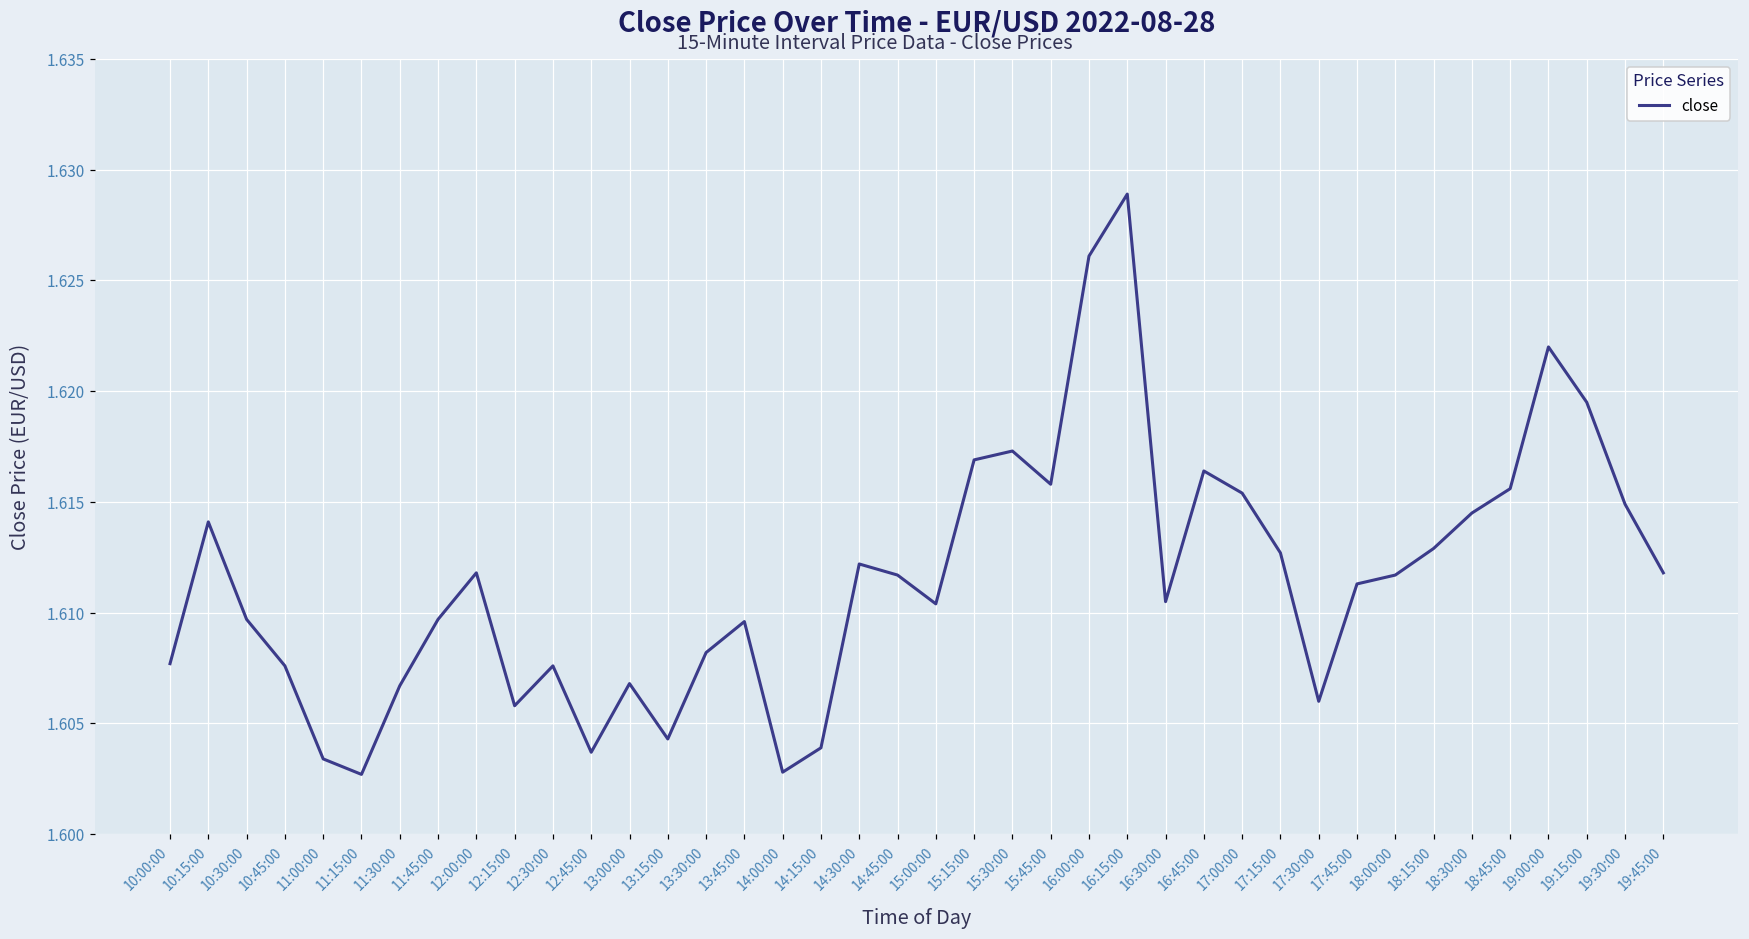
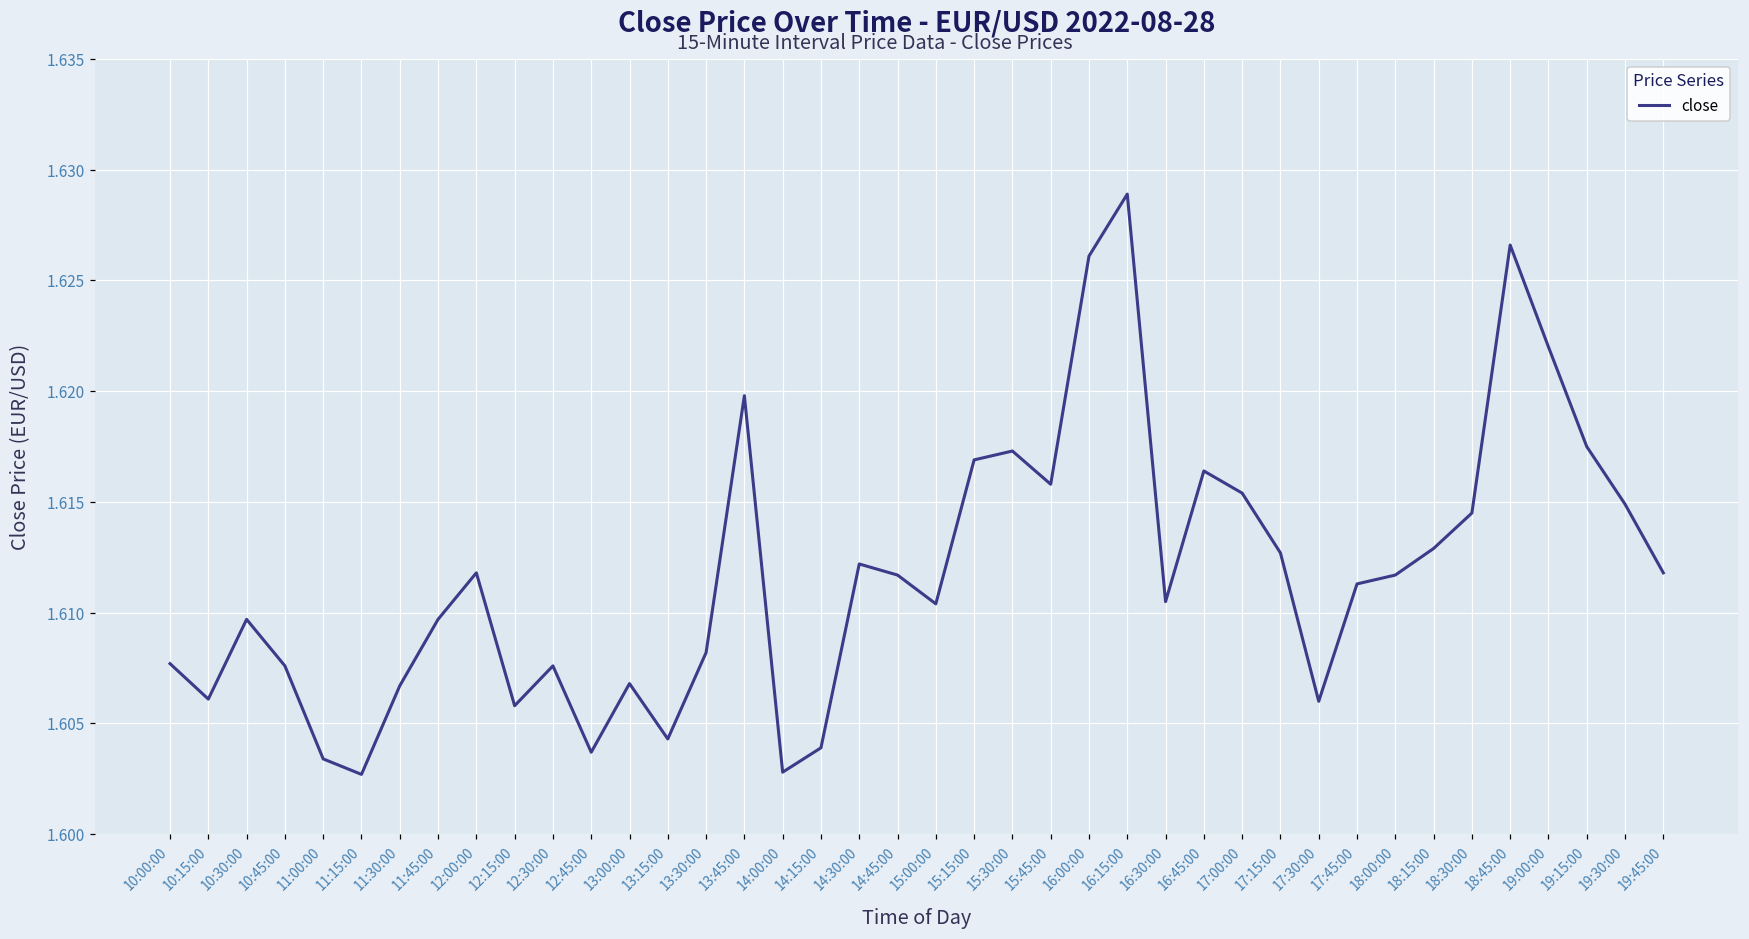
  {
    "10:00:00": 1.6077,
-   "10:15:00": 1.6141,
+   "10:15:00": 1.6061,
    "10:30:00": 1.6097,
    "10:45:00": 1.6076,
    "11:00:00": 1.6034,
    "11:15:00": 1.6027,
    "11:30:00": 1.6067,
    "11:45:00": 1.6097,
    "12:00:00": 1.6118,
    "12:15:00": 1.6058,
    "12:30:00": 1.6076,
    "12:45:00": 1.6037,
    "13:00:00": 1.6068,
    "13:15:00": 1.6043,
    "13:30:00": 1.6082,
-   "13:45:00": 1.6096,
+   "13:45:00": 1.6198,
    "14:00:00": 1.6028,
    "14:15:00": 1.6039,
    "14:30:00": 1.6122,
    "14:45:00": 1.6117,
    "15:00:00": 1.6104,
    "15:15:00": 1.6169,
    "15:30:00": 1.6173,
    "15:45:00": 1.6158,
    "16:00:00": 1.6261,
    "16:15:00": 1.6289,
    "16:30:00": 1.6105,
    "16:45:00": 1.6164,
    "17:00:00": 1.6154,
    "17:15:00": 1.6127,
    "17:30:00": 1.6060,
    "17:45:00": 1.6113,
    "18:00:00": 1.6117,
    "18:15:00": 1.6129,
    "18:30:00": 1.6145,
-   "18:45:00": 1.6156,
+   "18:45:00": 1.6266,
    "19:00:00": 1.6220,
-   "19:15:00": 1.6195,
+   "19:15:00": 1.6175,
    "19:30:00": 1.6149,
    "19:45:00": 1.6118
  }
